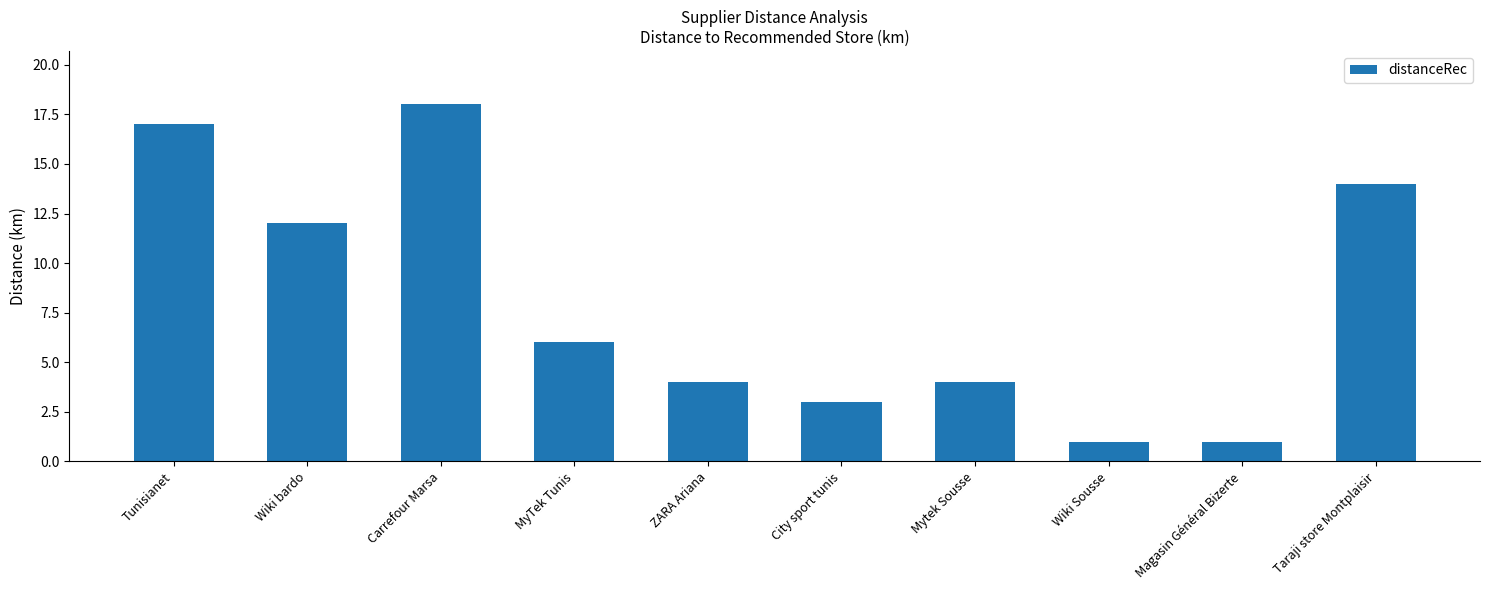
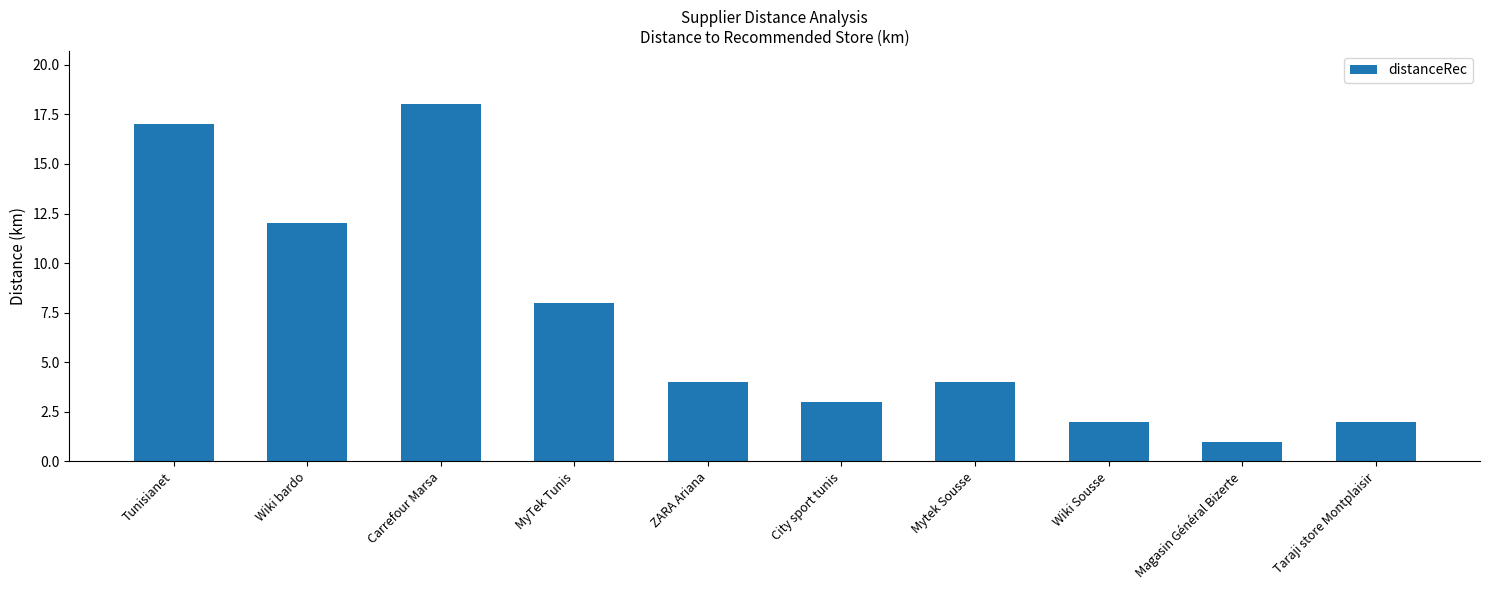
  {
    "Tunisianet": 17,
    "Wiki bardo": 12,
    "Carrefour Marsa": 18,
-   "MyTek Tunis": 6,
+   "MyTek Tunis": 8,
    "ZARA Ariana": 4,
    "City sport tunis": 3,
    "Mytek Sousse": 4,
-   "Wiki Sousse": 1,
+   "Wiki Sousse": 2,
    "Magasin Général Bizerte": 1,
-   "Taraji store Montplaisir": 14
+   "Taraji store Montplaisir": 2
  }
